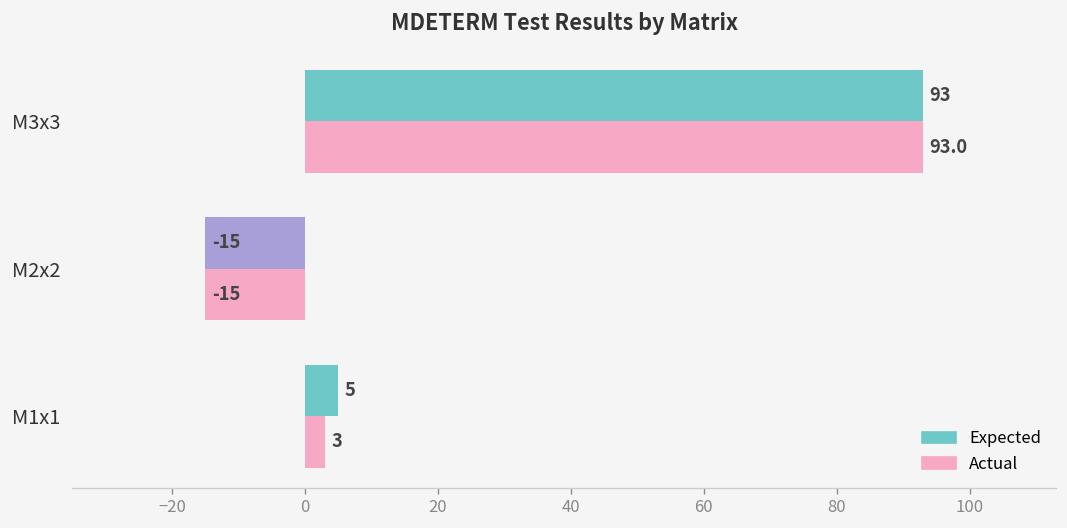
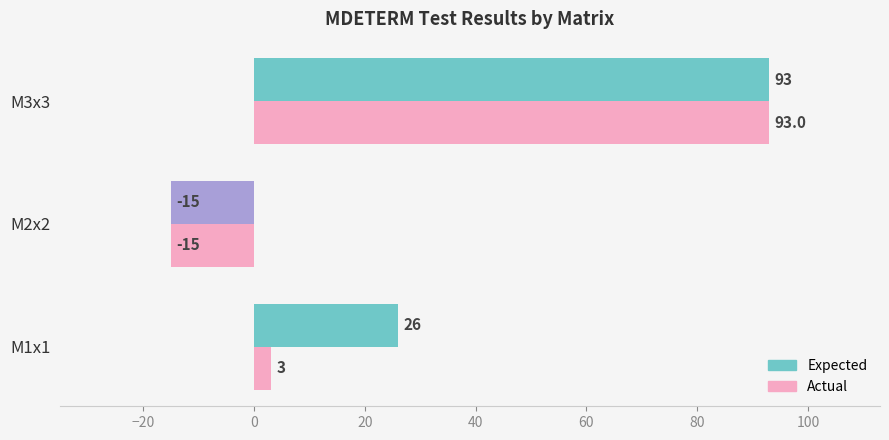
  {
    "Expected": {
      "M3x3": 93,
      "M2x2": -15,
-     "M1x1": 5
+     "M1x1": 26
    },
    "Actual": {
      "M3x3": 93.0,
      "M2x2": -15,
      "M1x1": 3
    }
  }
